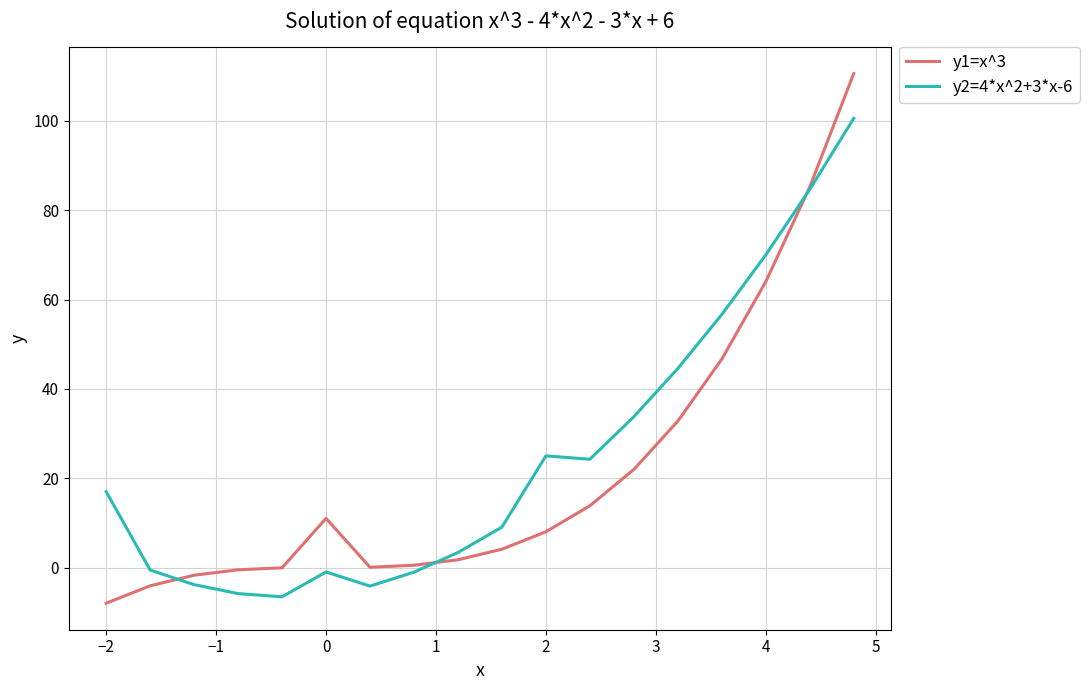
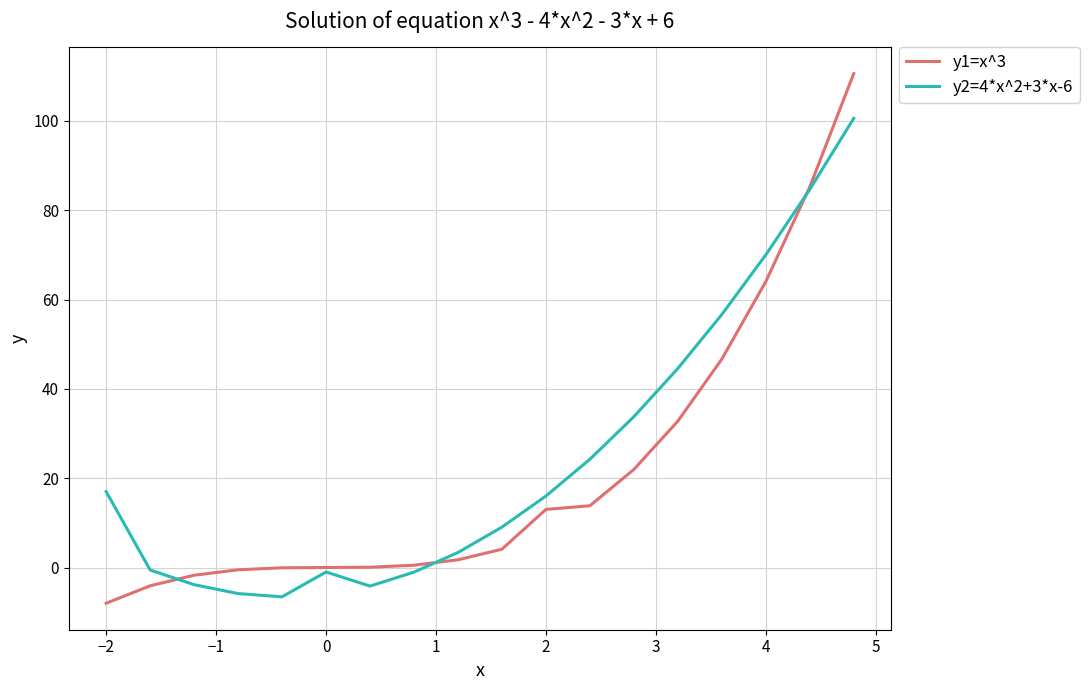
  {
    "y1=x^3": {
      "−2": -8,
-     "0": 11,
-     "2": 8,
+     "0": 0,
+     "2": 13,
      "4": 64
    },
    "y2=4*x^2+3*x-6": {
      "−2": 17,
      "0": -1,
-     "2": 25,
+     "2": 16,
      "4": 70
    }
  }
